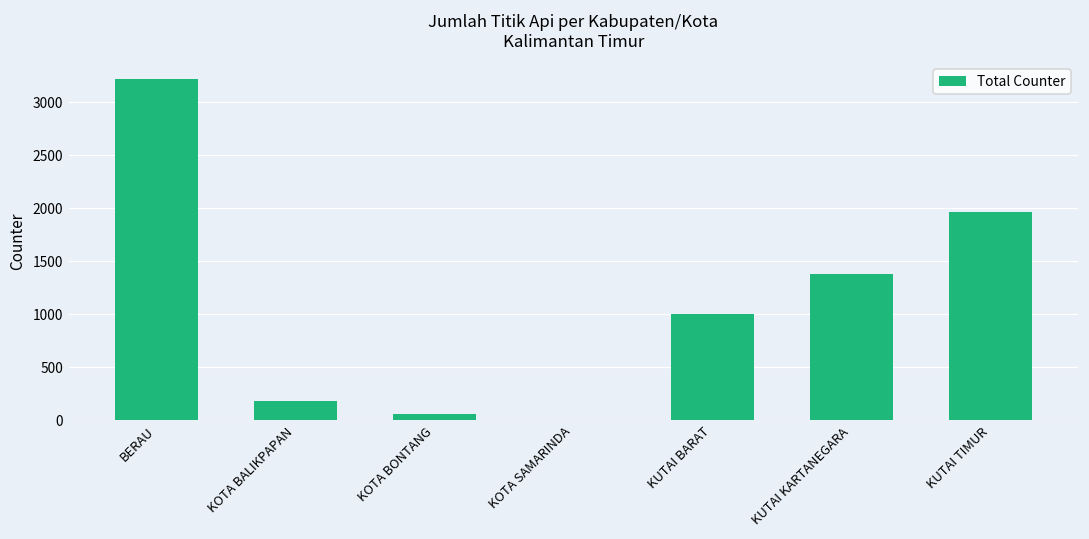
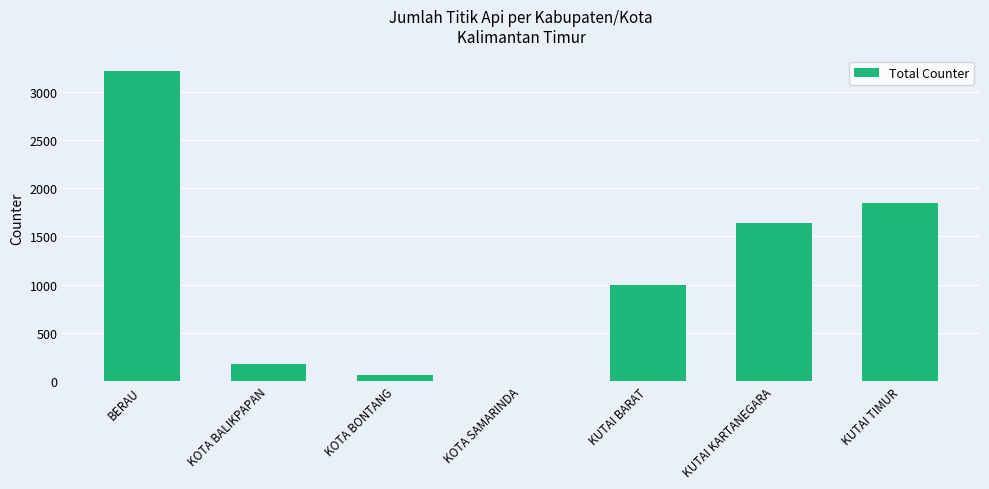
  {
    "BERAU": 3200,
    "KOTA BALIKPAPAN": 200,
    "KOTA BONTANG": 100,
    "KUTAI BARAT": 1000,
-   "KUTAI KARTANEGARA": 1400,
-   "KUTAI TIMUR": 2000
+   "KUTAI KARTANEGARA": 1600,
+   "KUTAI TIMUR": 1800
  }
